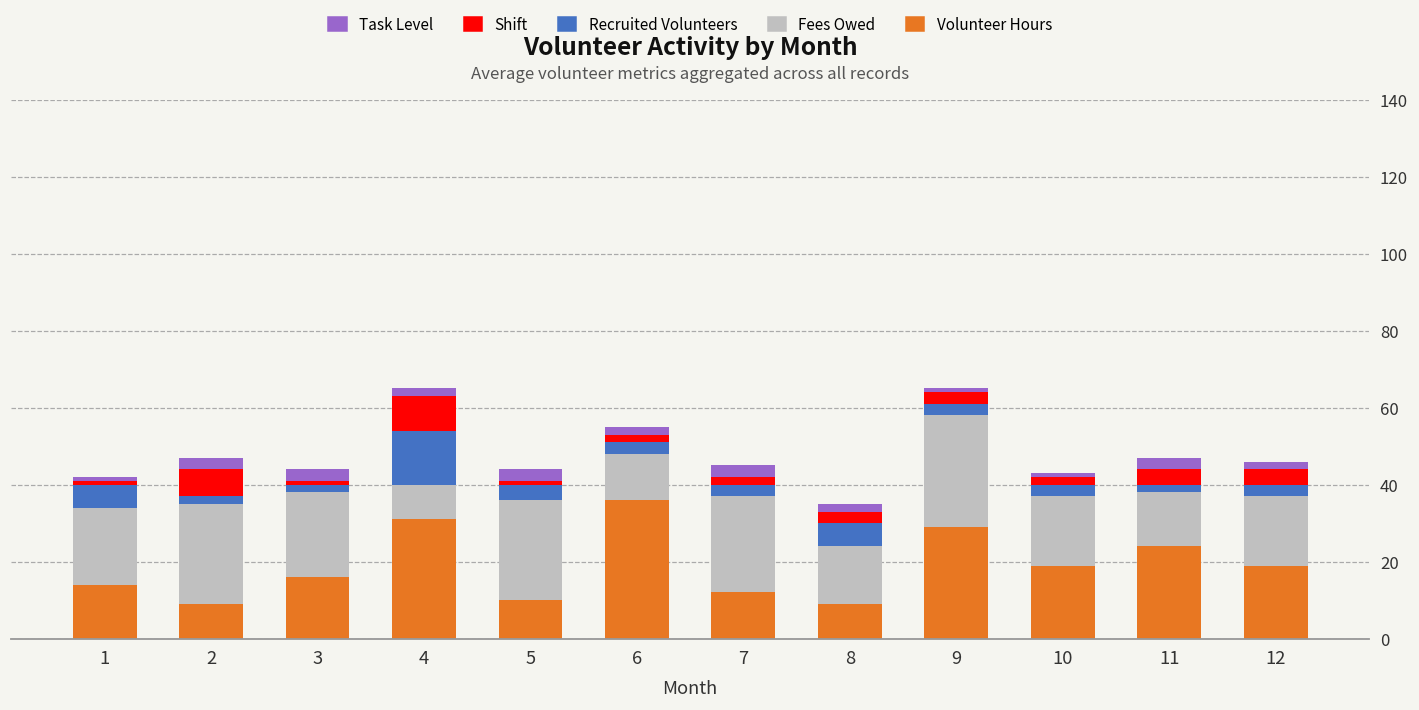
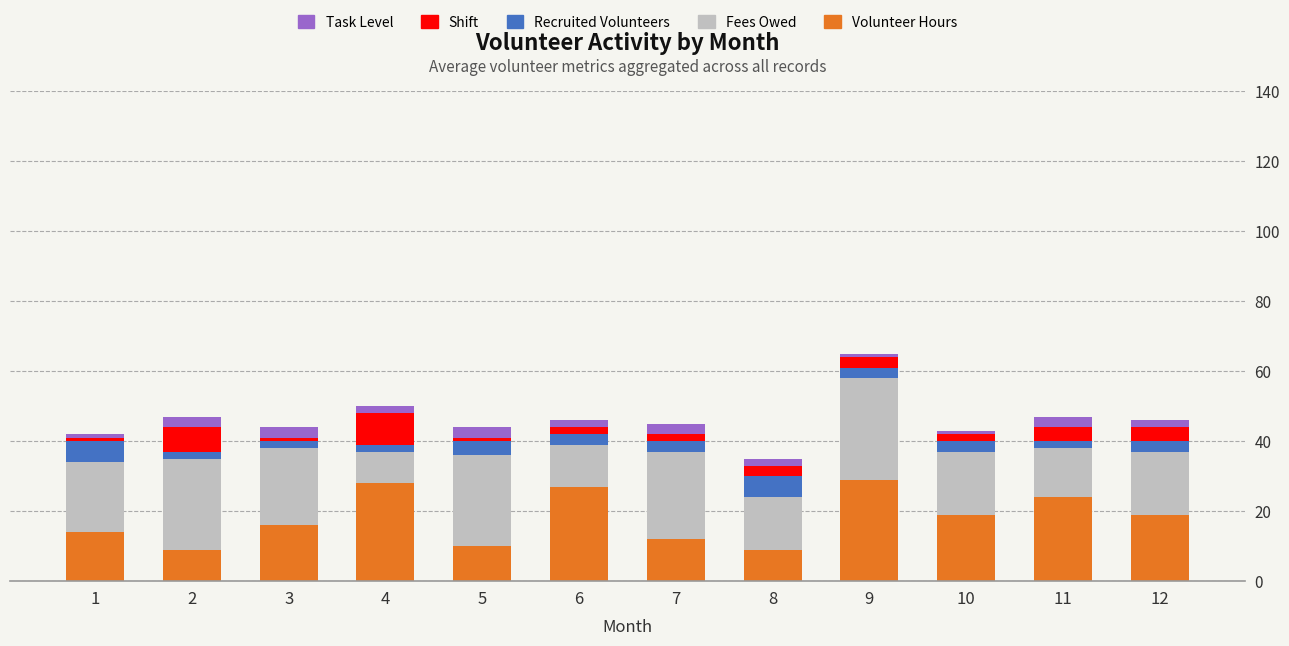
  {
    "Volunteer Hours": {
      "1": 14,
      "2": 9,
      "3": 16,
-     "4": 31,
+     "4": 28,
      "5": 10,
-     "6": 36,
+     "6": 27,
      "7": 12,
      "8": 9,
      "9": 29,
      "10": 19,
      "11": 24,
      "12": 19
    },
    "Fees Owed": {
      "1": 20,
      "2": 26,
      "3": 22,
      "4": 9,
      "5": 26,
      "6": 12,
      "7": 25,
      "8": 15,
      "9": 29,
      "10": 18,
      "11": 14,
      "12": 18
    },
    "Recruited Volunteers": {
      "1": 6,
      "2": 2,
      "3": 2,
-     "4": 14,
+     "4": 2,
      "5": 4,
      "6": 3,
      "7": 3,
      "8": 6,
      "9": 3,
      "10": 3,
      "11": 2,
      "12": 3
    },
    "Shift": {
      "1": 1,
      "2": 7,
      "3": 1,
      "4": 9,
      "5": 1,
      "6": 2,
      "7": 2,
      "8": 3,
      "9": 3,
      "10": 2,
      "11": 4,
      "12": 4
    },
    "Task Level": {
      "1": 1,
      "2": 3,
      "3": 3,
      "4": 2,
      "5": 3,
      "6": 2,
      "7": 3,
      "8": 2,
      "9": 1,
      "10": 1,
      "11": 3,
      "12": 2
    }
  }
